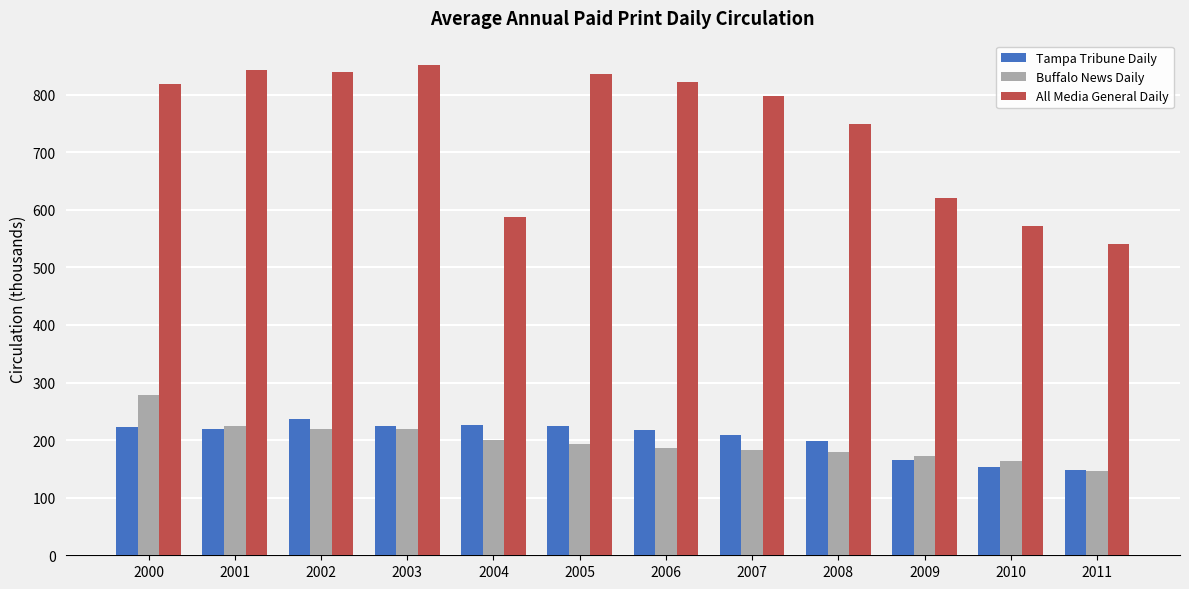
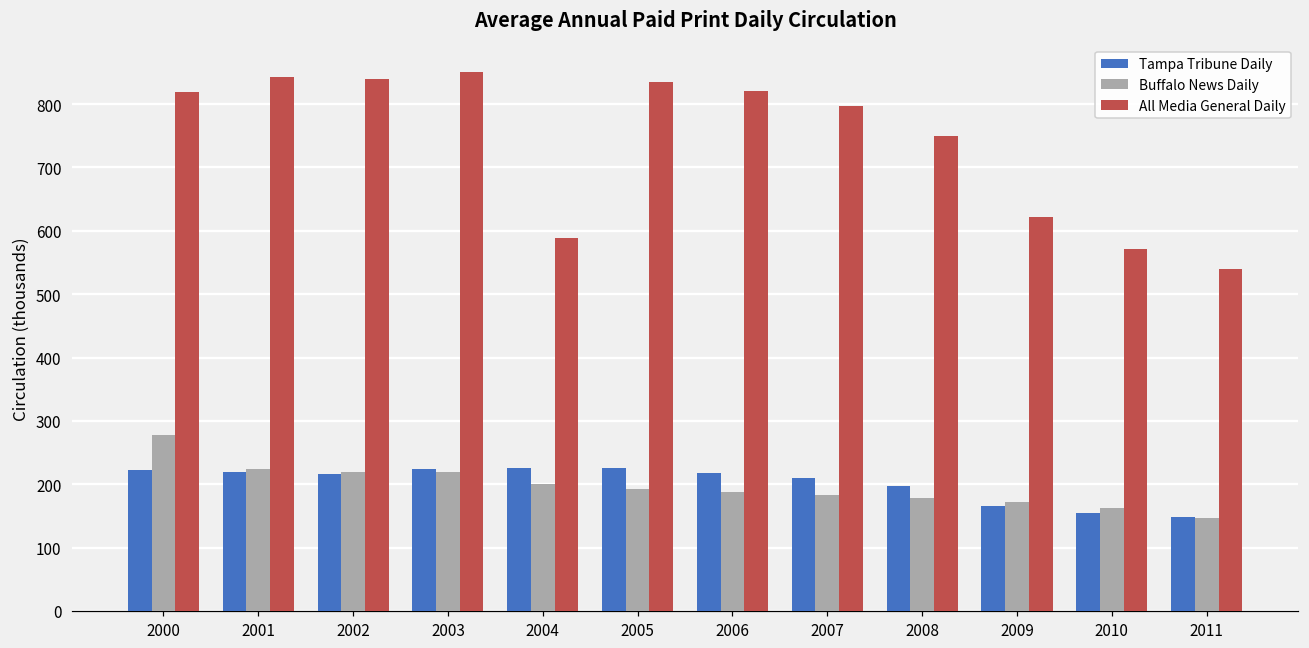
  {
    "Tampa Tribune Daily": {
      "2000": 220,
      "2001": 220,
-     "2002": 240,
+     "2002": 220,
      "2003": 220,
      "2004": 230,
      "2005": 220,
      "2006": 220,
      "2007": 210,
      "2008": 200,
      "2009": 160,
      "2010": 150,
      "2011": 150
    },
    "Buffalo News Daily": {
      "2000": 280,
      "2001": 220,
      "2002": 220,
      "2003": 220,
      "2004": 200,
      "2005": 190,
      "2006": 190,
      "2007": 180,
      "2008": 180,
      "2009": 170,
      "2010": 160,
      "2011": 150
    },
    "All Media General Daily": {
      "2000": 820,
      "2001": 840,
      "2002": 840,
      "2003": 850,
      "2004": 590,
      "2005": 840,
      "2006": 820,
      "2007": 800,
      "2008": 750,
      "2009": 620,
      "2010": 570,
      "2011": 540
    }
  }
